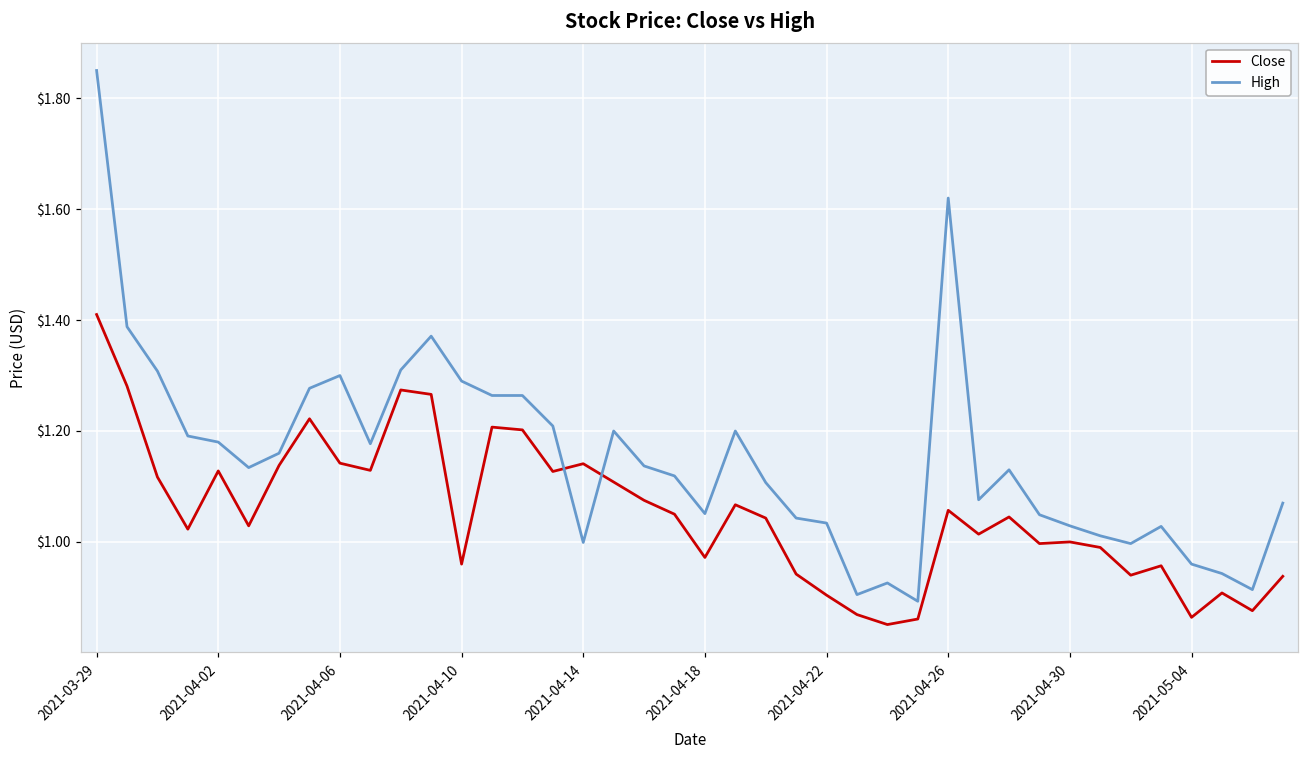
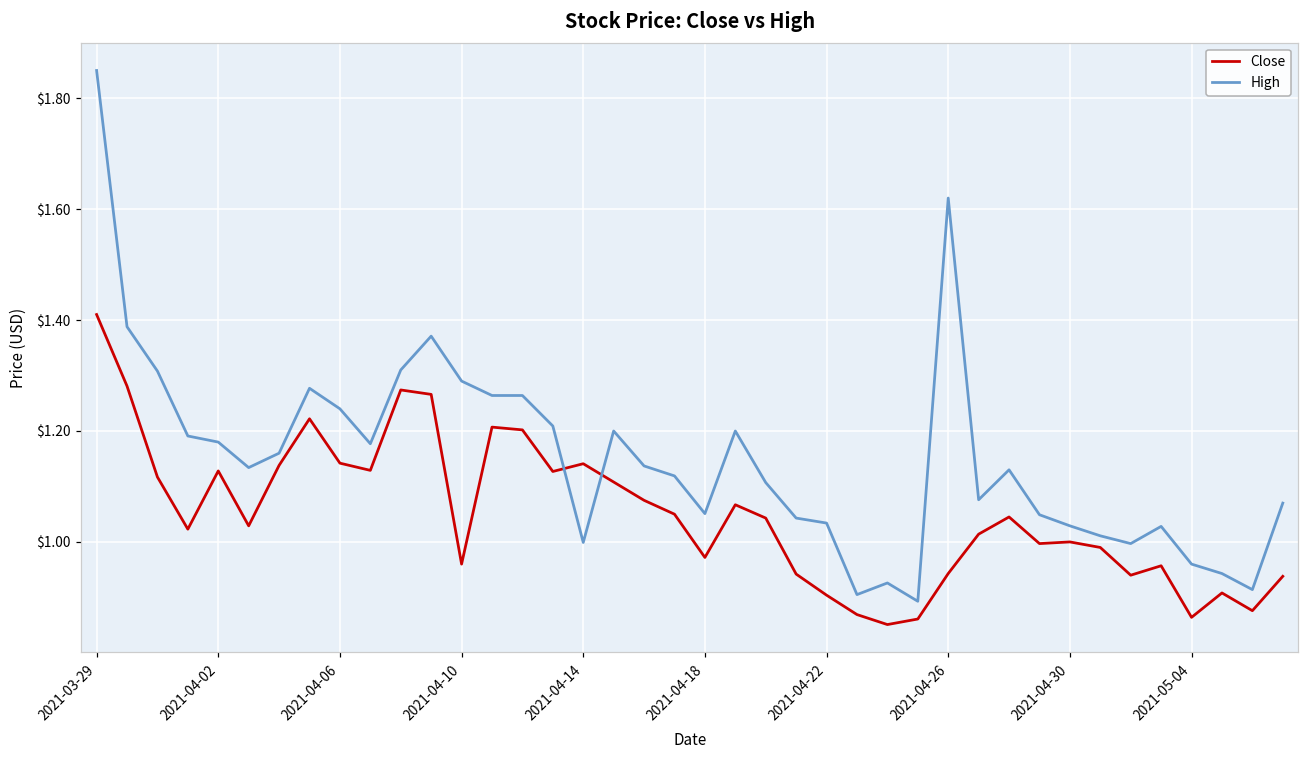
  {
    "Close": {
      "2021-03-29": "$1.41",
      "2021-04-02": "$1.13",
      "2021-04-06": "$1.14",
      "2021-04-10": "$0.96",
      "2021-04-14": "$1.14",
      "2021-04-18": "$0.97",
      "2021-04-22": "$0.90",
-     "2021-04-26": "$1.06",
+     "2021-04-26": "$0.94",
      "2021-04-30": "$1.00",
      "2021-05-04": "$0.86"
    },
    "High": {
      "2021-03-29": "$1.85",
      "2021-04-02": "$1.18",
-     "2021-04-06": "$1.30",
+     "2021-04-06": "$1.24",
      "2021-04-10": "$1.29",
      "2021-04-14": "$1.00",
      "2021-04-18": "$1.05",
      "2021-04-22": "$1.03",
      "2021-04-26": "$1.62",
      "2021-04-30": "$1.03",
      "2021-05-04": "$0.96"
    }
  }
